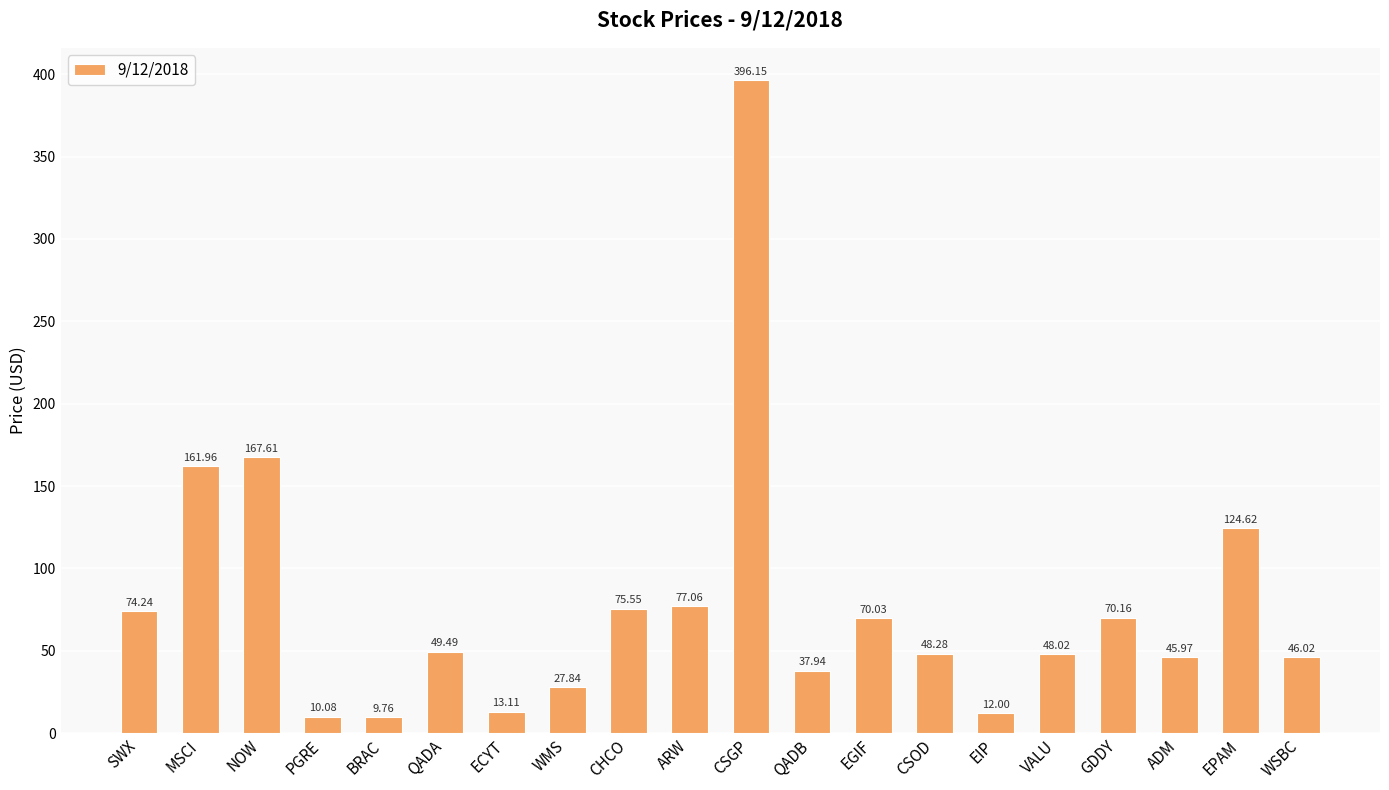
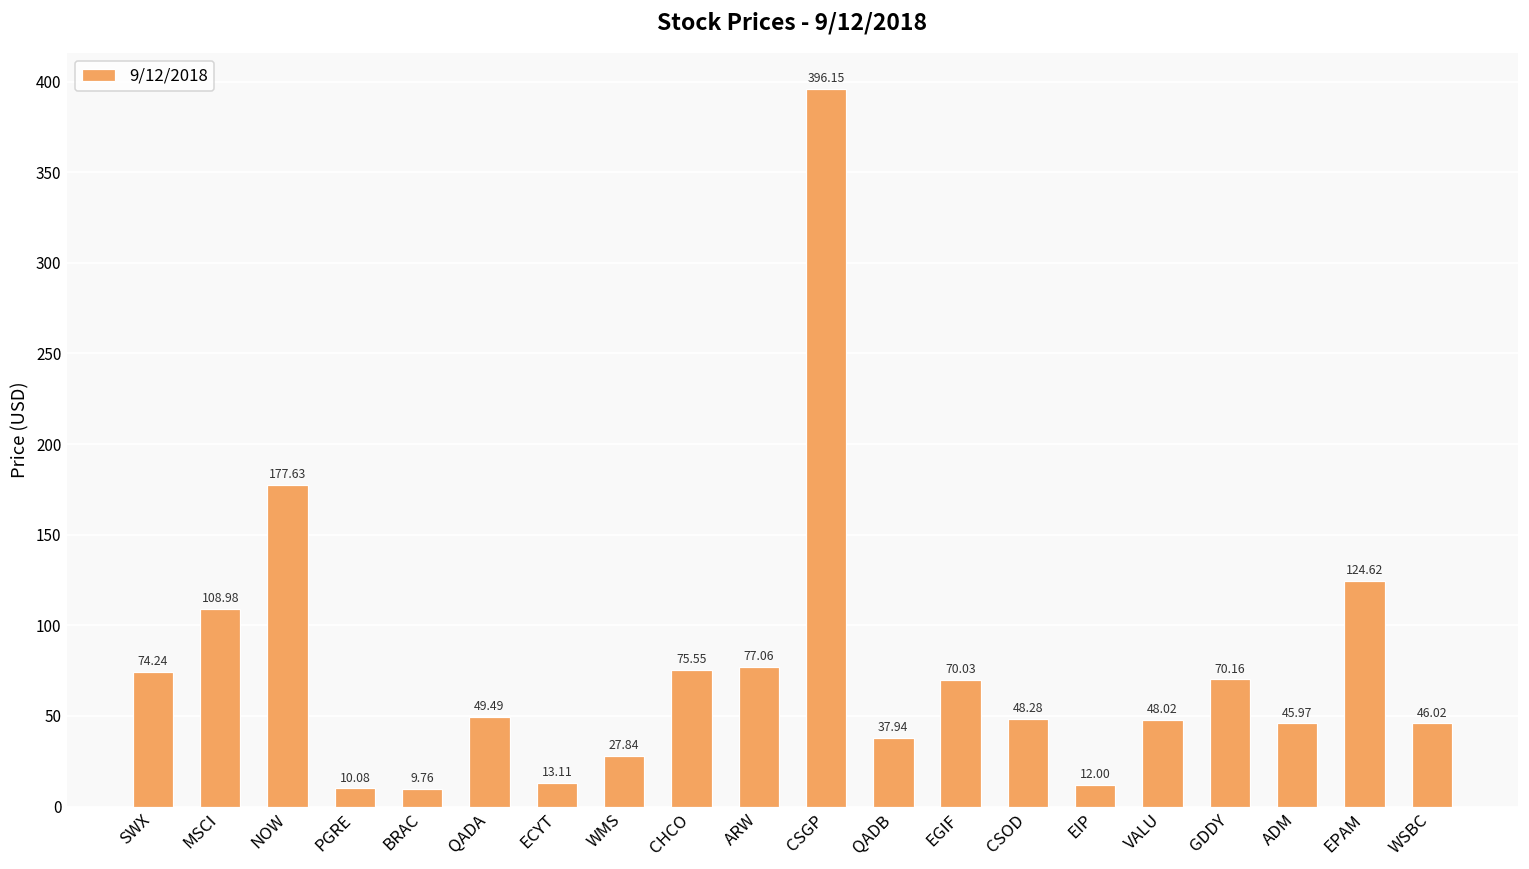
  {
    "SWX": 74.24,
-   "MSCI": 161.96,
-   "NOW": 167.61,
+   "MSCI": 108.98,
+   "NOW": 177.63,
    "PGRE": 10.08,
    "BRAC": 9.76,
    "QADA": 49.49,
    "ECYT": 13.11,
    "WMS": 27.84,
    "CHCO": 75.55,
    "ARW": 77.06,
    "CSGP": 396.15,
    "QADB": 37.94,
    "EGIF": 70.03,
    "CSOD": 48.28,
    "EIP": 12.00,
    "VALU": 48.02,
    "GDDY": 70.16,
    "ADM": 45.97,
    "EPAM": 124.62,
    "WSBC": 46.02
  }
